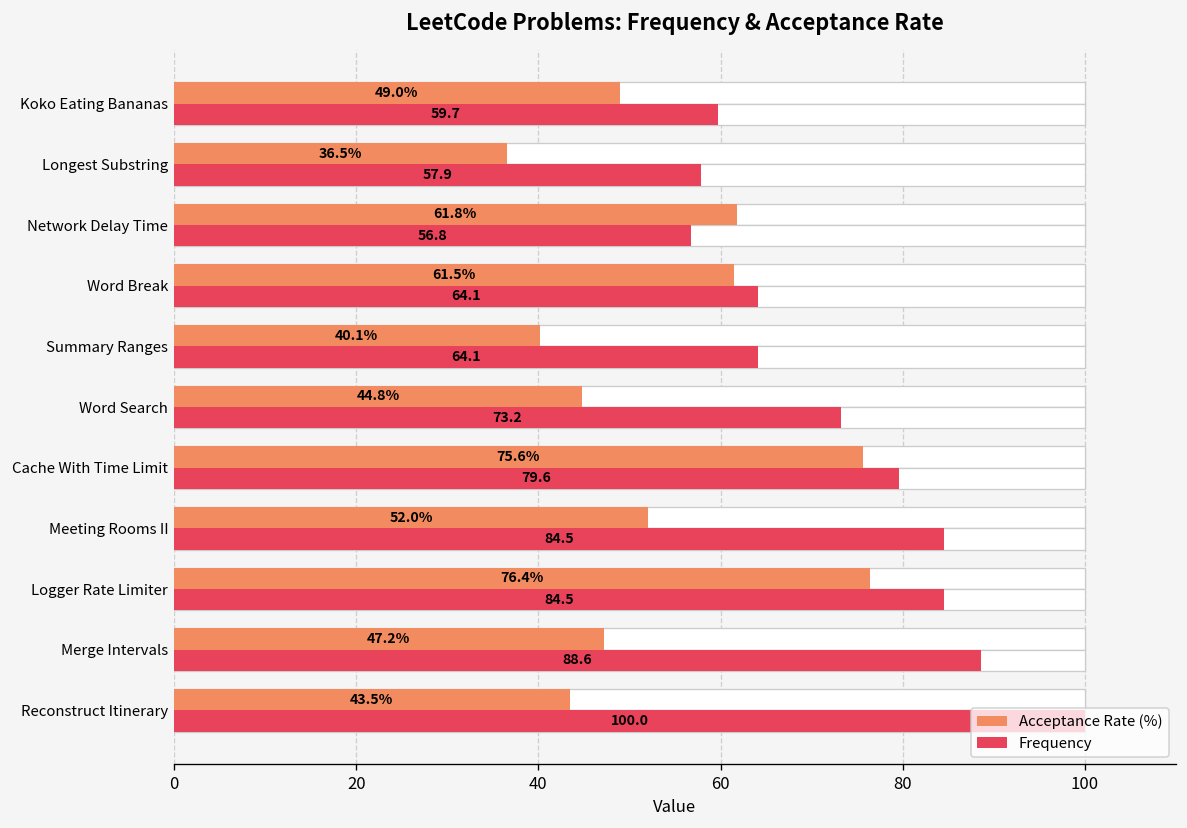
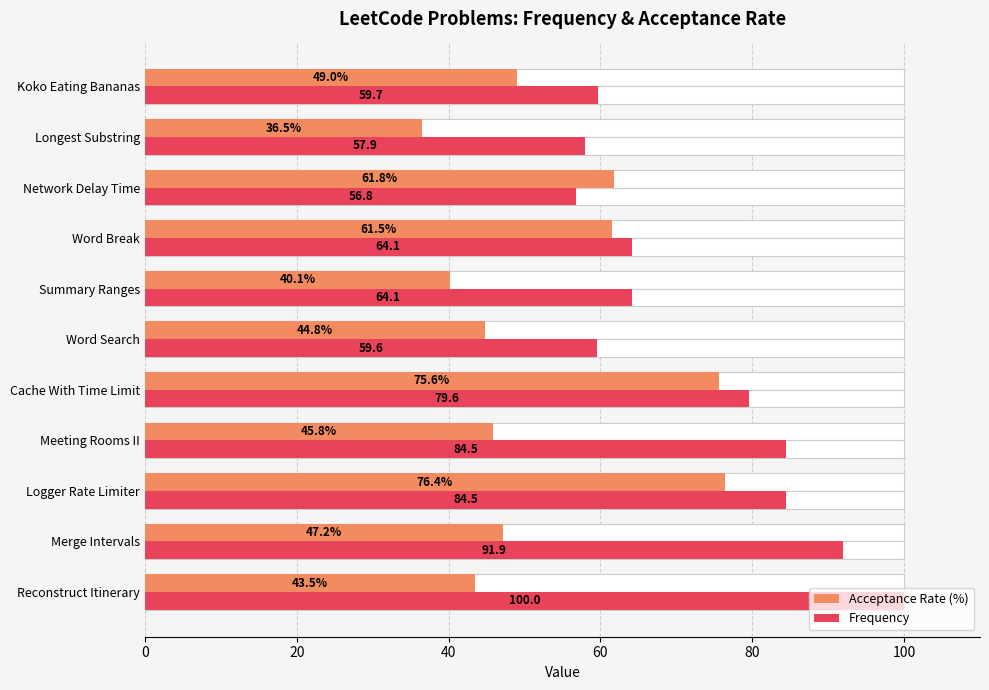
  {
    "Acceptance Rate (%)": {
-     "Meeting Rooms II": "52.0%"
+     "Meeting Rooms II": "45.8%"
    },
    "Frequency": {
-     "Word Search": "73.2",
-     "Merge Intervals": "88.6"
+     "Word Search": "59.6",
+     "Merge Intervals": "91.9"
    }
  }
